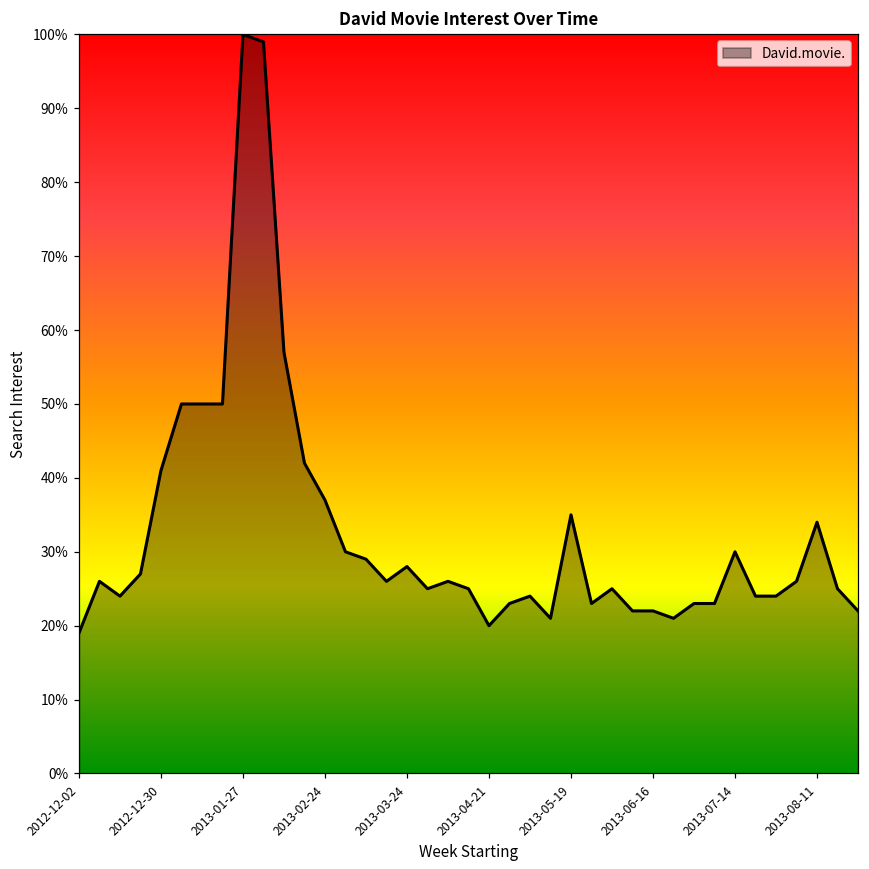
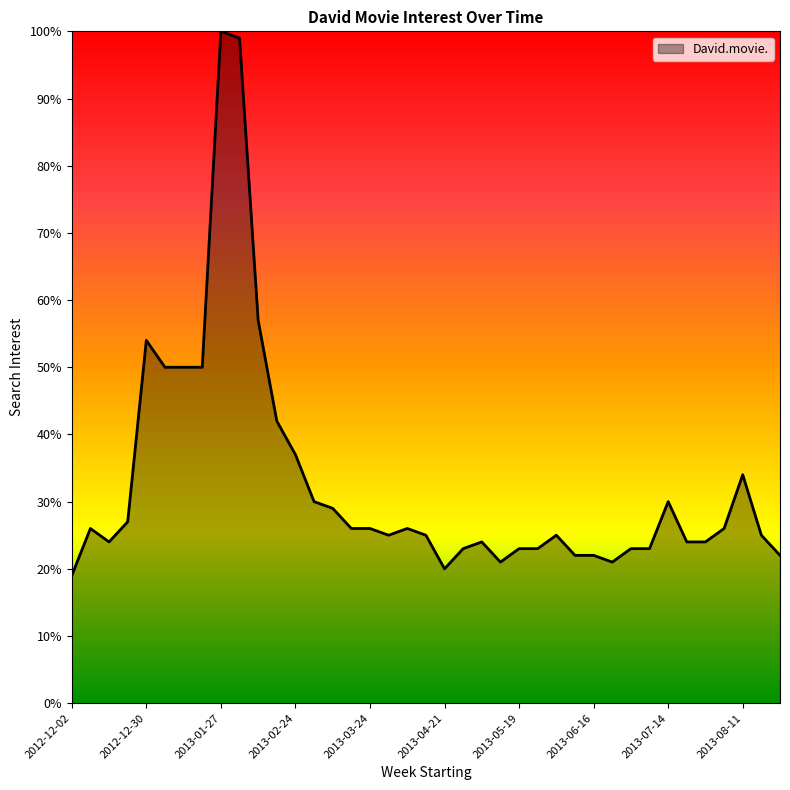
  {
    "2012-12-02": "19%",
-   "2012-12-30": "41%",
+   "2012-12-30": "54%",
    "2013-01-27": "100%",
    "2013-02-24": "37%",
-   "2013-03-24": "28%",
+   "2013-03-24": "26%",
    "2013-04-21": "20%",
-   "2013-05-19": "35%",
+   "2013-05-19": "23%",
    "2013-06-16": "22%",
    "2013-07-14": "30%",
    "2013-08-11": "34%"
  }
